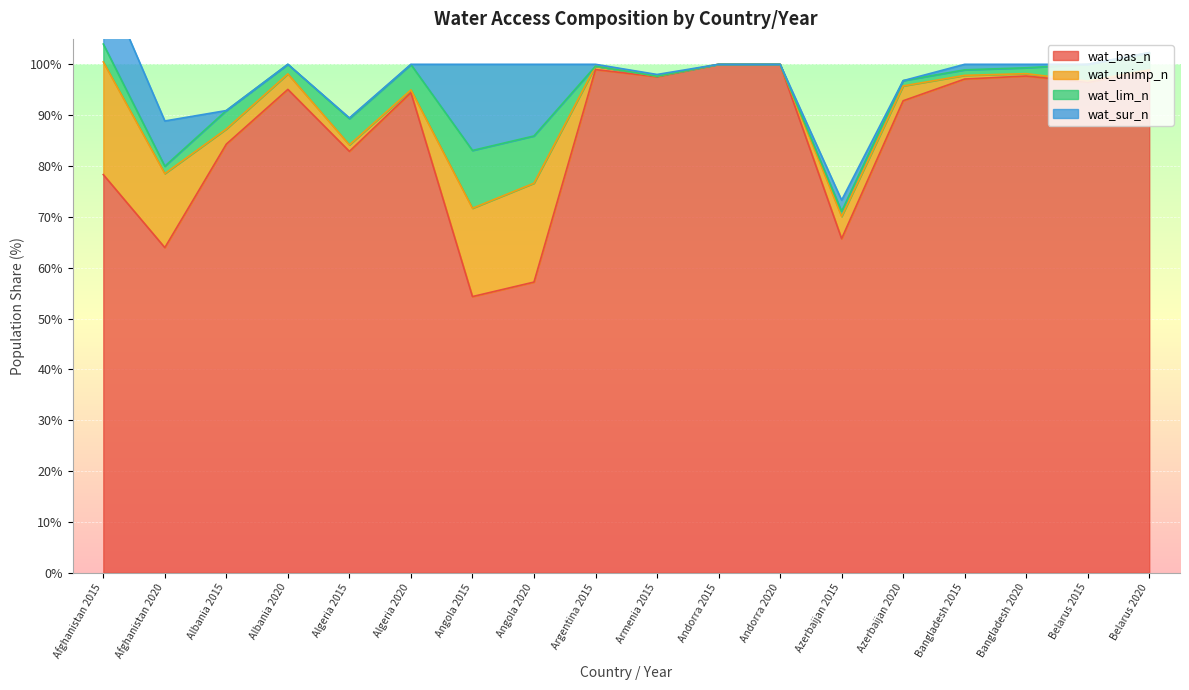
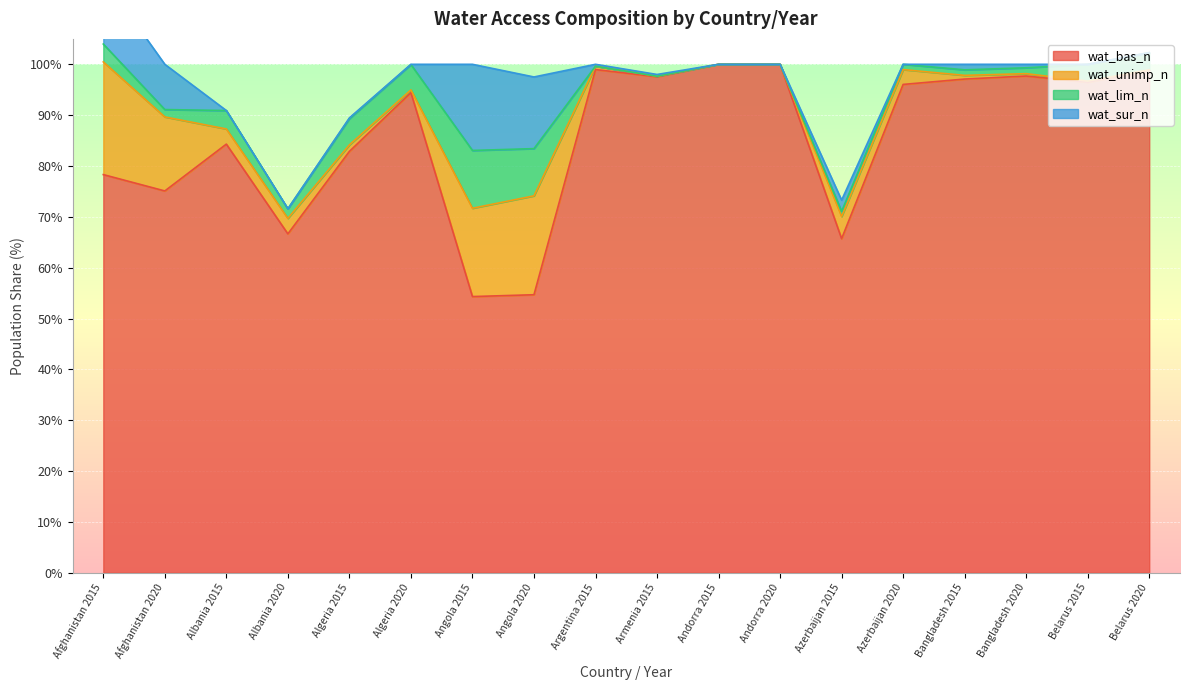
  {
    "wat_bas_n": {
      "Afghanistan 2015": "78%",
-     "Afghanistan 2020": "64%",
+     "Afghanistan 2020": "75%",
      "Albania 2015": "84%",
-     "Albania 2020": "95%",
+     "Albania 2020": "67%",
      "Algeria 2015": "83%",
      "Algeria 2020": "94%",
      "Angola 2015": "54%",
-     "Angola 2020": "57%",
+     "Angola 2020": "55%",
      "Argentina 2015": "99%",
      "Azerbaijan 2015": "66%",
-     "Azerbaijan 2020": "93%",
+     "Azerbaijan 2020": "96%",
      "Bangladesh 2015": "97%"
    },
    "wat_unimp_n": {
      "Afghanistan 2015": "22%",
      "Afghanistan 2020": "15%",
      "Albania 2015": "3%",
      "Albania 2020": "3%",
      "Algeria 2015": "1%",
      "Algeria 2020": "1%",
      "Angola 2015": "17%",
      "Angola 2020": "19%",
      "Azerbaijan 2015": "4%",
      "Azerbaijan 2020": "3%",
      "Bangladesh 2015": "1%"
    },
    "wat_lim_n": {
      "Afghanistan 2015": "4%",
      "Afghanistan 2020": "1%",
      "Angola 2015": "11%",
      "Angola 2020": "9%",
      "Azerbaijan 2015": "1%",
      "Bangladesh 2015": "1%",
      "Bangladesh 2020": "1%"
    },
    "wat_sur_n": {
      "Afghanistan 2020": "9%",
      "Angola 2015": "17%",
      "Angola 2020": "14%",
      "Azerbaijan 2015": "2%",
      "Bangladesh 2015": "1%",
      "Bangladesh 2020": "1%"
    }
  }
